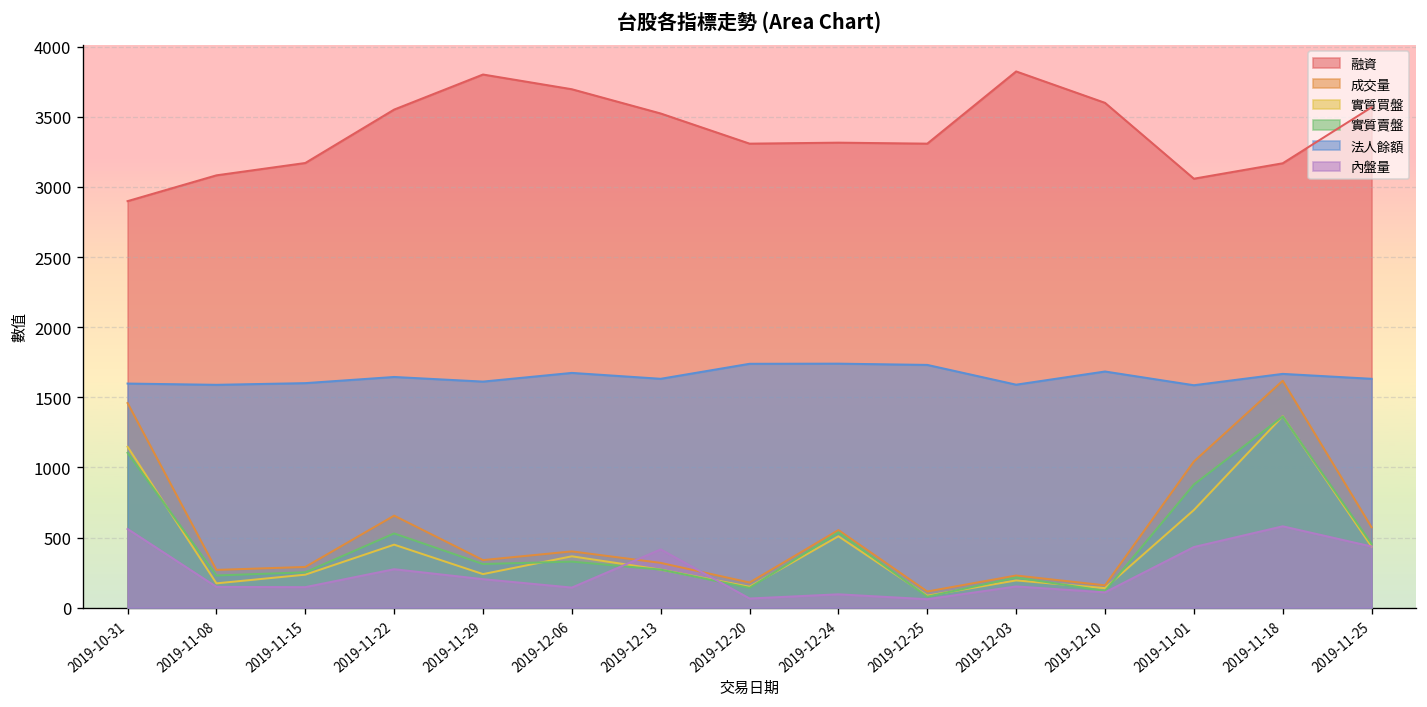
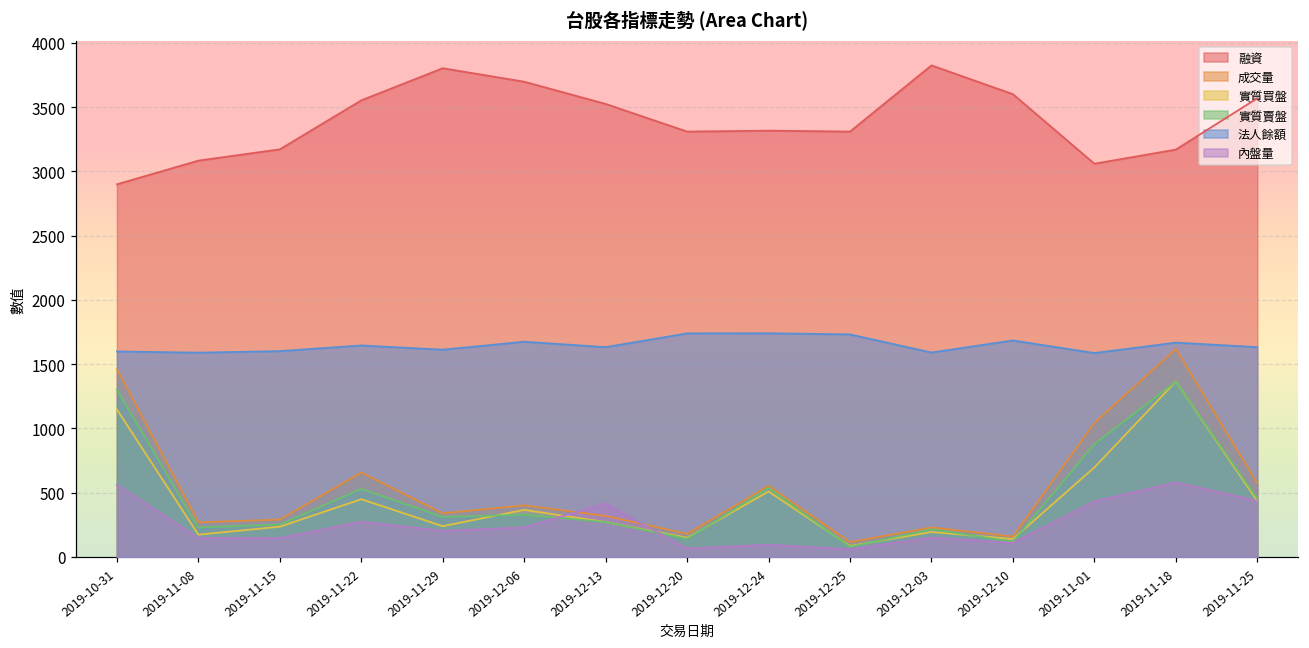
  {
    "實質賣盤": {
-     "2019-10-31": 1100,
+     "2019-10-31": 1300,
      "2019-11-08": 230,
      "2019-11-22": 530,
      "2019-11-29": 310,
      "2019-12-06": 330,
      "2019-11-01": 880
    },
    "法人餘額": {
      "2019-10-31": 1600,
      "2019-11-08": 1590,
      "2019-11-15": 1600,
      "2019-11-22": 1650,
      "2019-11-29": 1610,
      "2019-12-06": 1670,
      "2019-12-13": 1630,
      "2019-12-20": 1740,
      "2019-12-24": 1740,
      "2019-12-25": 1730,
      "2019-12-03": 1590,
      "2019-12-10": 1680,
      "2019-11-01": 1590,
      "2019-11-18": 1670,
      "2019-11-25": 1630
    },
    "內盤量": {
      "2019-10-31": 560,
      "2019-11-08": 150,
      "2019-11-15": 150,
      "2019-11-22": 270,
      "2019-11-29": 200,
-     "2019-12-06": 140,
+     "2019-12-06": 230,
      "2019-12-13": 420,
      "2019-12-20": 70,
      "2019-12-24": 100,
      "2019-12-03": 150,
      "2019-11-01": 430,
      "2019-11-18": 580
    }
  }
